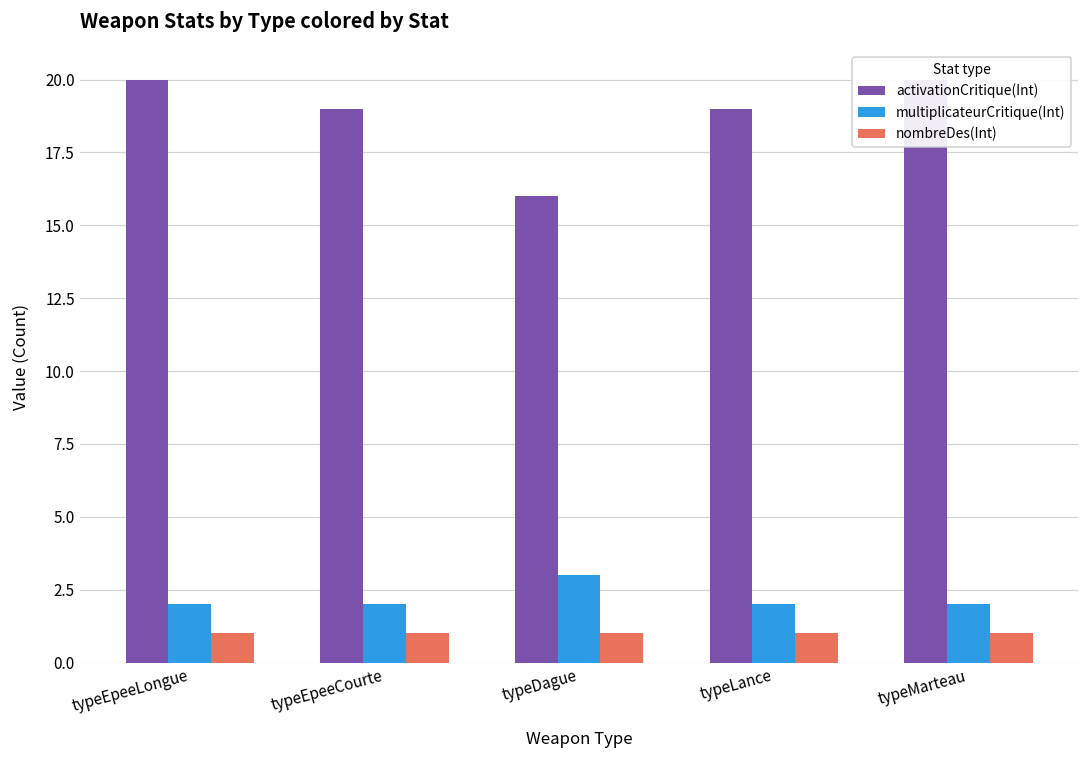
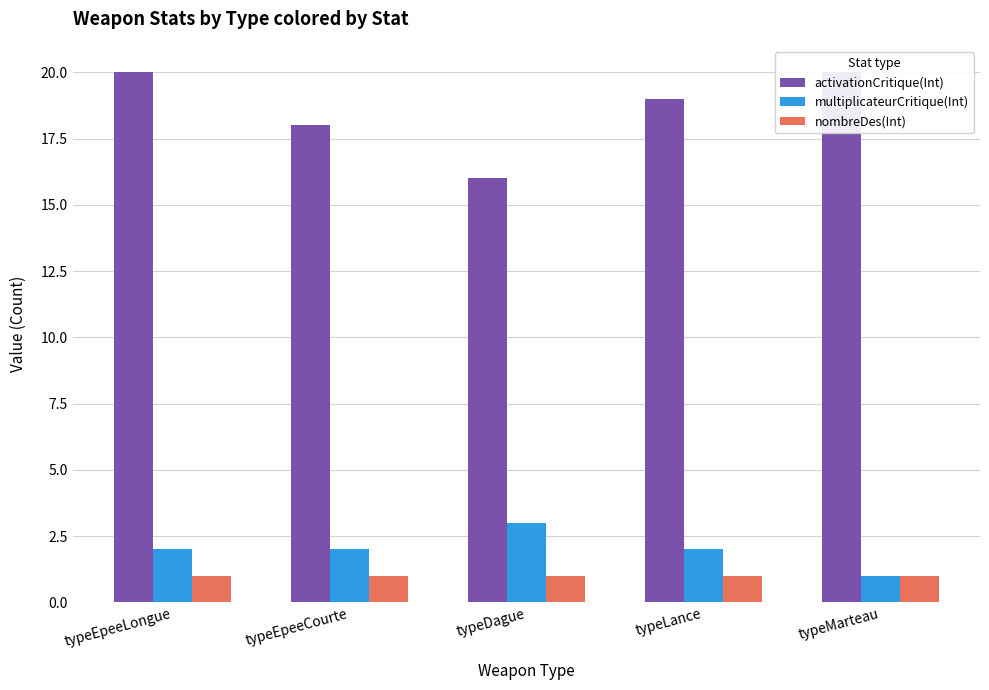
  {
    "activationCritique(Int)": {
      "typeEpeeLongue": 20,
-     "typeEpeeCourte": 19,
+     "typeEpeeCourte": 18,
      "typeDague": 16,
      "typeLance": 19
    },
    "multiplicateurCritique(Int)": {
      "typeEpeeLongue": 2,
      "typeEpeeCourte": 2,
      "typeDague": 3,
      "typeLance": 2,
-     "typeMarteau": 2
+     "typeMarteau": 1
    },
    "nombreDes(Int)": {
      "typeEpeeLongue": 1,
      "typeEpeeCourte": 1,
      "typeDague": 1,
      "typeLance": 1,
      "typeMarteau": 1
    }
  }
